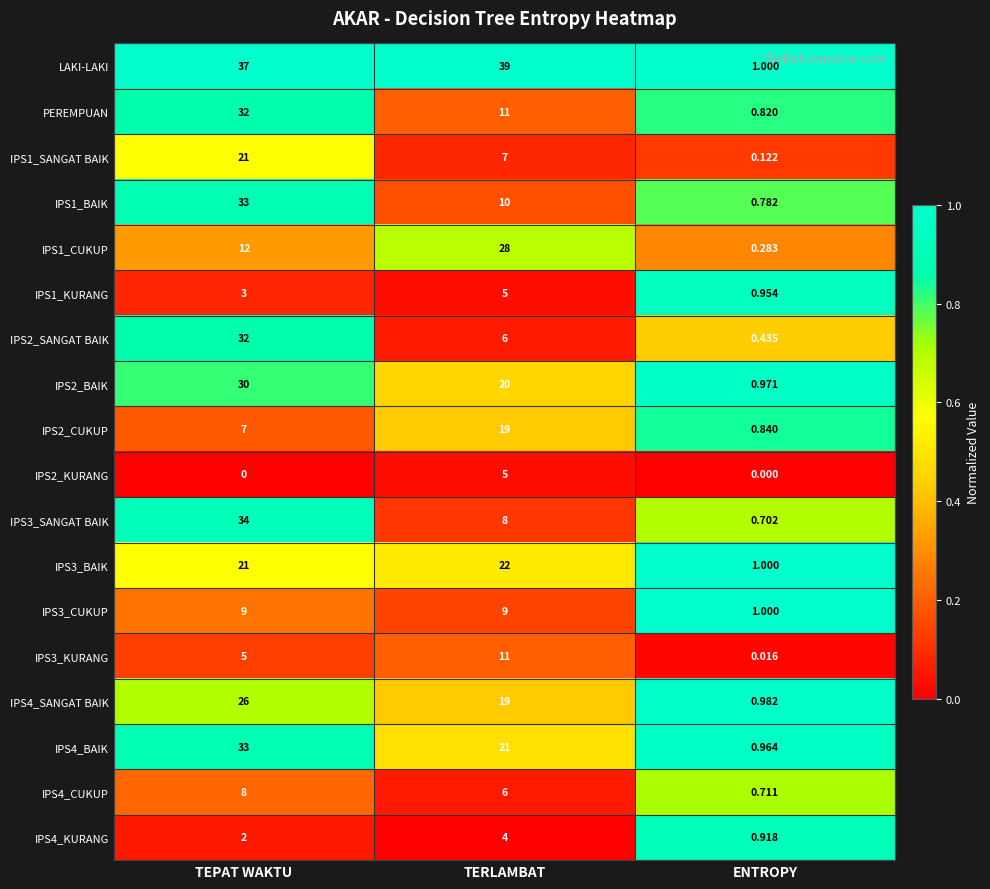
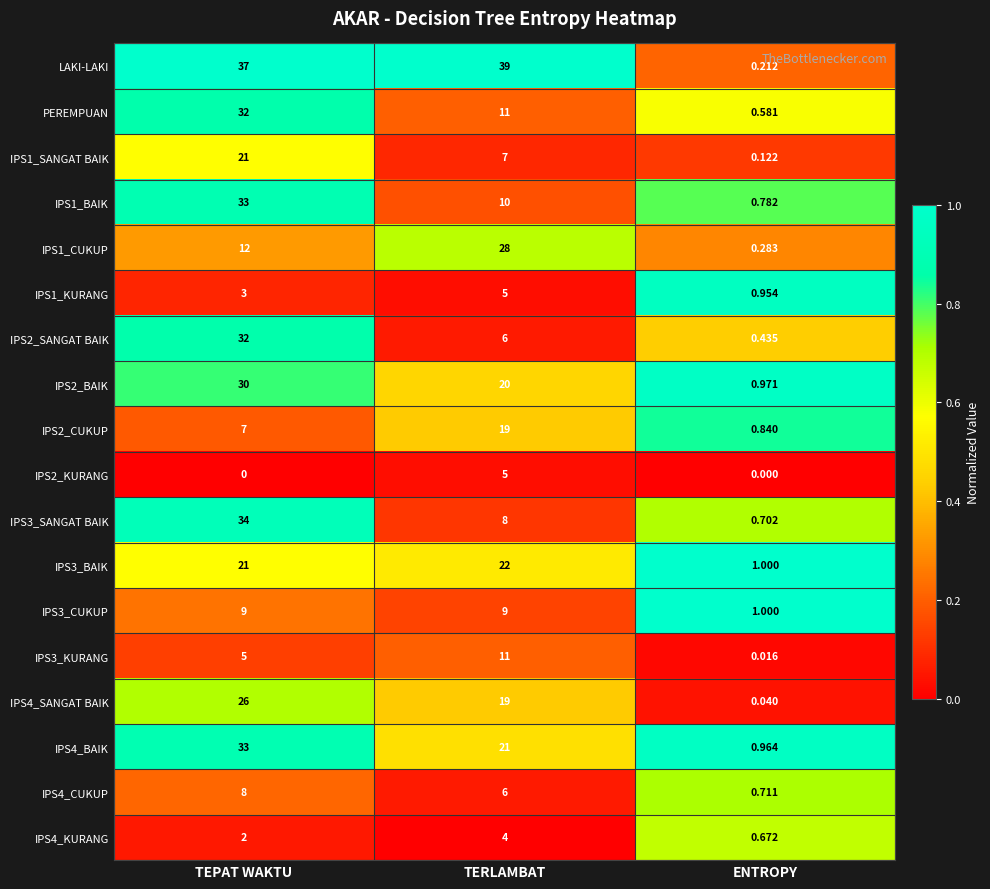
  {
    "LAKI-LAKI": {
      "TEPAT WAKTU": 37,
      "TERLAMBAT": 39,
-     "ENTROPY": 1.000
+     "ENTROPY": 0.212
    },
    "PEREMPUAN": {
      "TEPAT WAKTU": 32,
      "TERLAMBAT": 11,
-     "ENTROPY": 0.820
+     "ENTROPY": 0.581
    },
    "IPS1_SANGAT BAIK": {
      "TEPAT WAKTU": 21,
      "TERLAMBAT": 7,
      "ENTROPY": 0.122
    },
    "IPS1_BAIK": {
      "TEPAT WAKTU": 33,
      "TERLAMBAT": 10,
      "ENTROPY": 0.782
    },
    "IPS1_CUKUP": {
      "TEPAT WAKTU": 12,
      "TERLAMBAT": 28,
      "ENTROPY": 0.283
    },
    "IPS1_KURANG": {
      "TEPAT WAKTU": 3,
      "TERLAMBAT": 5,
      "ENTROPY": 0.954
    },
    "IPS2_SANGAT BAIK": {
      "TEPAT WAKTU": 32,
      "TERLAMBAT": 6,
      "ENTROPY": 0.435
    },
    "IPS2_BAIK": {
      "TEPAT WAKTU": 30,
      "TERLAMBAT": 20,
      "ENTROPY": 0.971
    },
    "IPS2_CUKUP": {
      "TEPAT WAKTU": 7,
      "TERLAMBAT": 19,
      "ENTROPY": 0.840
    },
    "IPS2_KURANG": {
      "TEPAT WAKTU": 0,
      "TERLAMBAT": 5,
      "ENTROPY": 0.000
    },
    "IPS3_SANGAT BAIK": {
      "TEPAT WAKTU": 34,
      "TERLAMBAT": 8,
      "ENTROPY": 0.702
    },
    "IPS3_BAIK": {
      "TEPAT WAKTU": 21,
      "TERLAMBAT": 22,
      "ENTROPY": 1.000
    },
    "IPS3_CUKUP": {
      "TEPAT WAKTU": 9,
      "TERLAMBAT": 9,
      "ENTROPY": 1.000
    },
    "IPS3_KURANG": {
      "TEPAT WAKTU": 5,
      "TERLAMBAT": 11,
      "ENTROPY": 0.016
    },
    "IPS4_SANGAT BAIK": {
      "TEPAT WAKTU": 26,
      "TERLAMBAT": 19,
-     "ENTROPY": 0.982
+     "ENTROPY": 0.040
    },
    "IPS4_BAIK": {
      "TEPAT WAKTU": 33,
      "TERLAMBAT": 21,
      "ENTROPY": 0.964
    },
    "IPS4_CUKUP": {
      "TEPAT WAKTU": 8,
      "TERLAMBAT": 6,
      "ENTROPY": 0.711
    },
    "IPS4_KURANG": {
      "TEPAT WAKTU": 2,
      "TERLAMBAT": 4,
-     "ENTROPY": 0.918
+     "ENTROPY": 0.672
    }
  }
